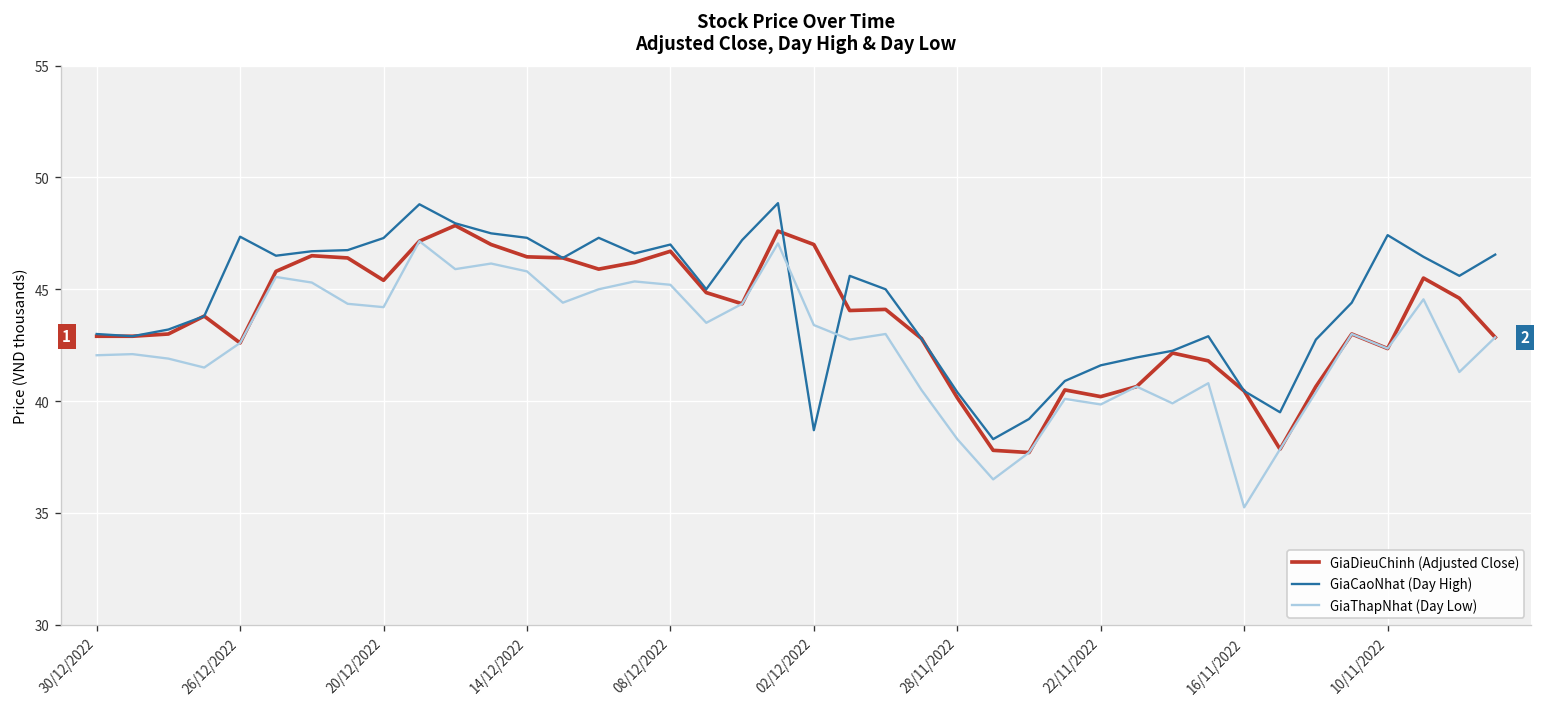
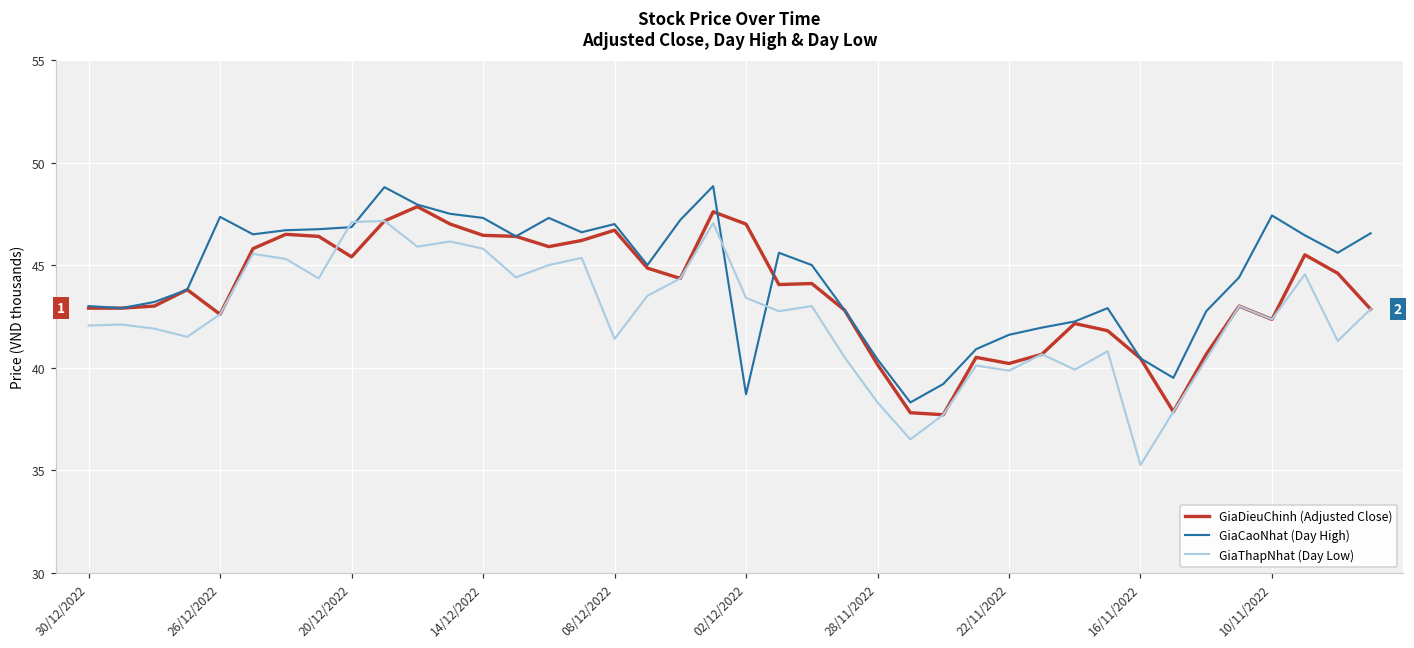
  {
    "GiaDieuChinh (Adjusted Close)": {
      "20/12/2022": 45.4,
      "14/12/2022": 46.5,
      "08/12/2022": 46.7,
      "02/12/2022": 47.0,
      "28/11/2022": 40.2,
      "22/11/2022": 40.2
    },
    "GiaCaoNhat (Day High)": {
      "26/12/2022": 47.4,
-     "20/12/2022": 47.3,
+     "20/12/2022": 46.9,
      "14/12/2022": 47.3,
      "08/12/2022": 47.0,
      "02/12/2022": 38.7,
      "28/11/2022": 40.4,
      "22/11/2022": 41.6,
      "10/11/2022": 47.4
    },
    "GiaThapNhat (Day Low)": {
      "30/12/2022": 42.1,
-     "20/12/2022": 44.2,
+     "20/12/2022": 47.1,
      "14/12/2022": 45.8,
-     "08/12/2022": 45.2,
+     "08/12/2022": 41.4,
      "02/12/2022": 43.4,
      "28/11/2022": 38.3,
      "22/11/2022": 39.9,
      "16/11/2022": 35.3
    }
  }
